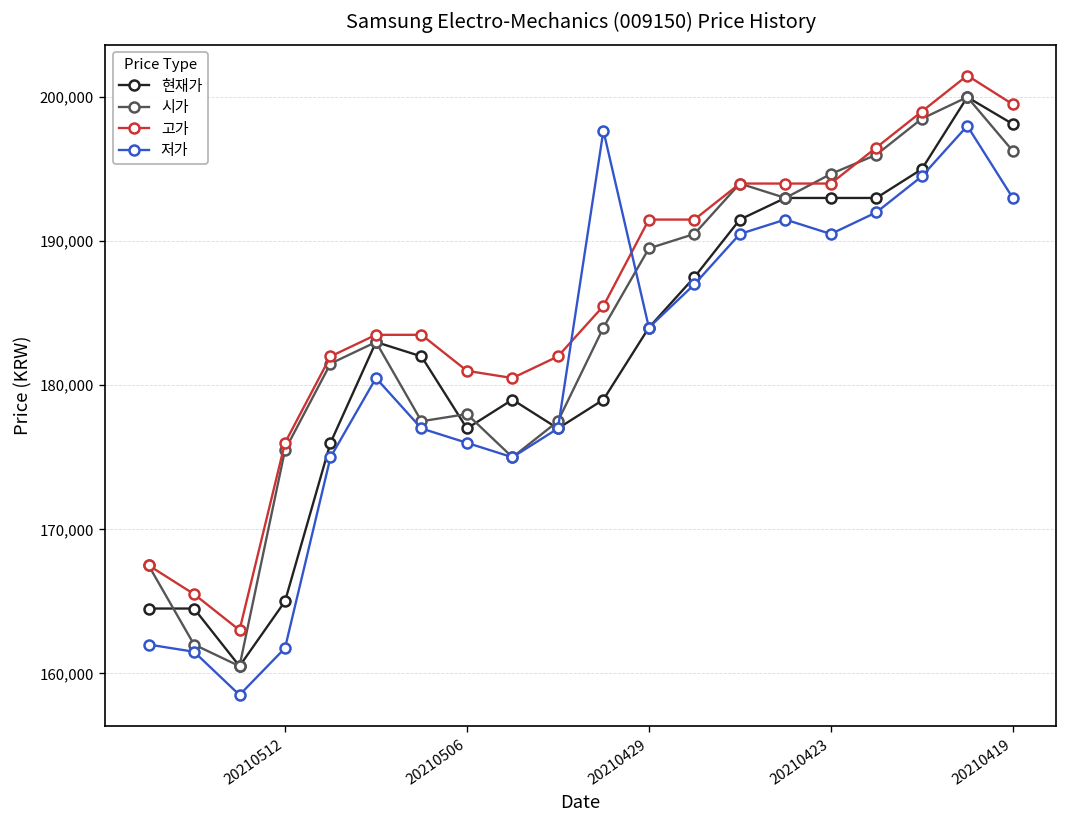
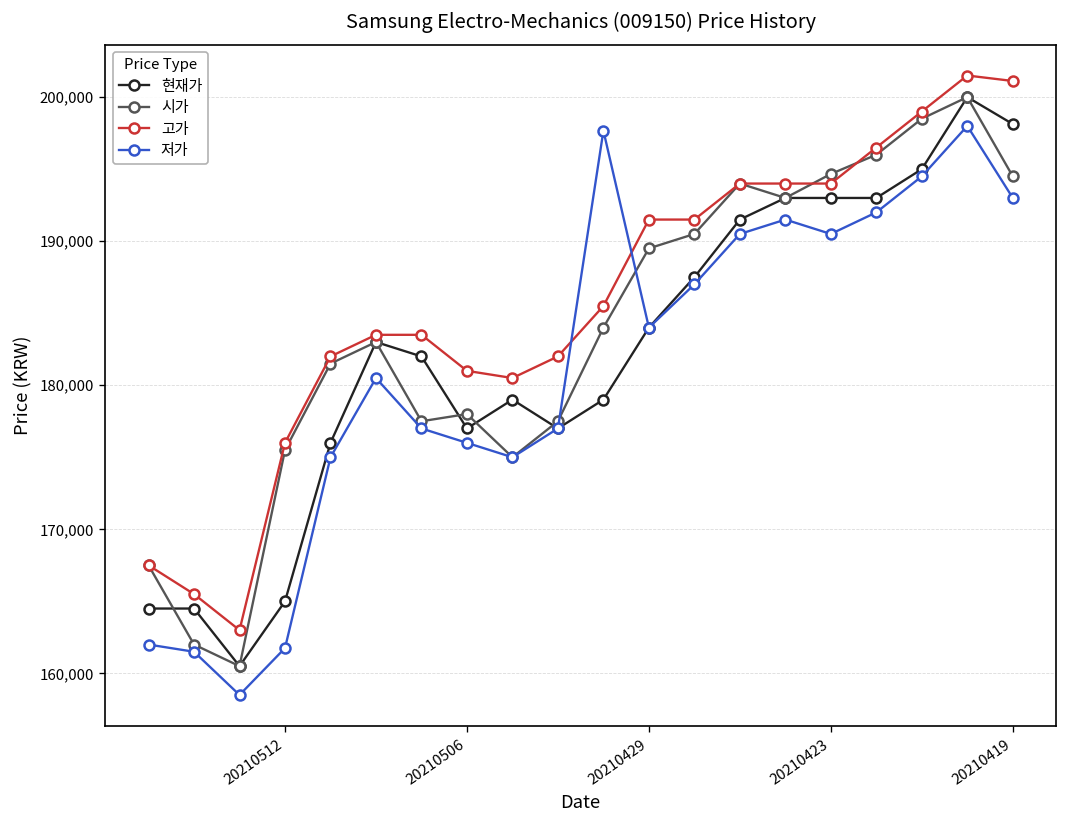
  {
    "현재가": {
      "20210512": "165,000",
      "20210506": "177,000",
      "20210423": "193,000",
      "20210419": "198,100"
    },
    "시가": {
      "20210512": "175,500",
      "20210506": "178,000",
      "20210429": "189,500",
      "20210423": "194,700",
-     "20210419": "196,300"
+     "20210419": "194,500"
    },
    "고가": {
      "20210512": "176,000",
      "20210506": "181,000",
      "20210429": "191,500",
      "20210423": "194,000",
-     "20210419": "199,500"
+     "20210419": "201,100"
    },
    "저가": {
      "20210512": "161,800",
      "20210506": "176,000",
      "20210423": "190,500",
      "20210419": "193,000"
    }
  }
